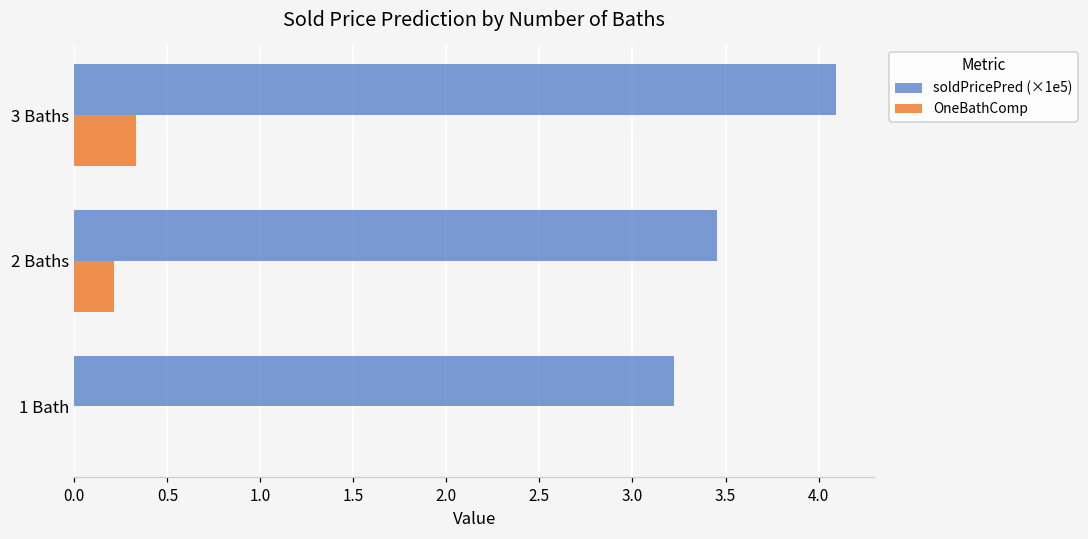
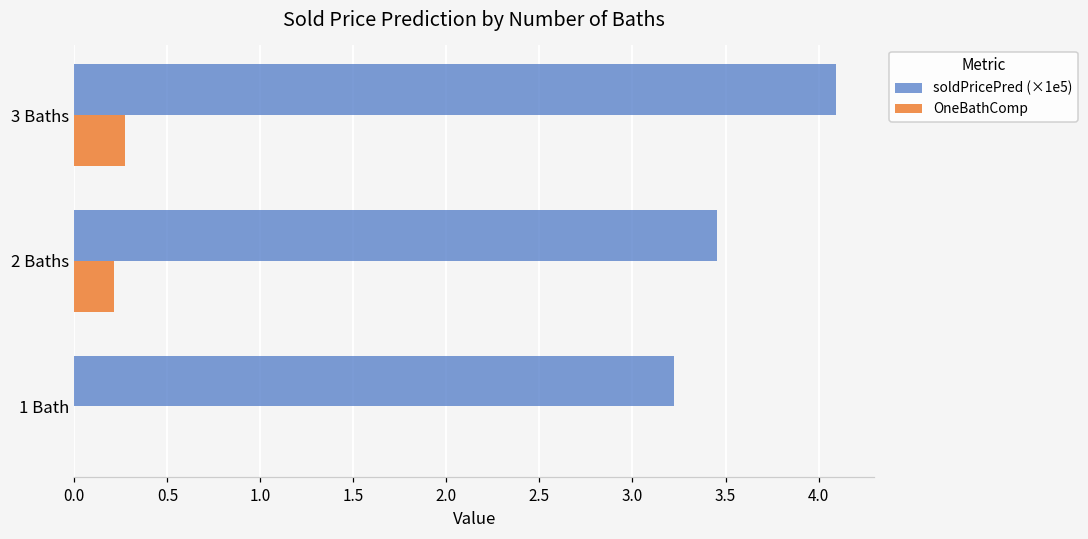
  {
    "soldPricePred (×1e5)": {
      "3 Baths": 4.10,
      "2 Baths": 3.45,
      "1 Bath": 3.22
    },
    "OneBathComp": {
-     "3 Baths": 0.33,
+     "3 Baths": 0.27,
      "2 Baths": 0.21,
      "1 Bath": 0.00
    }
  }
